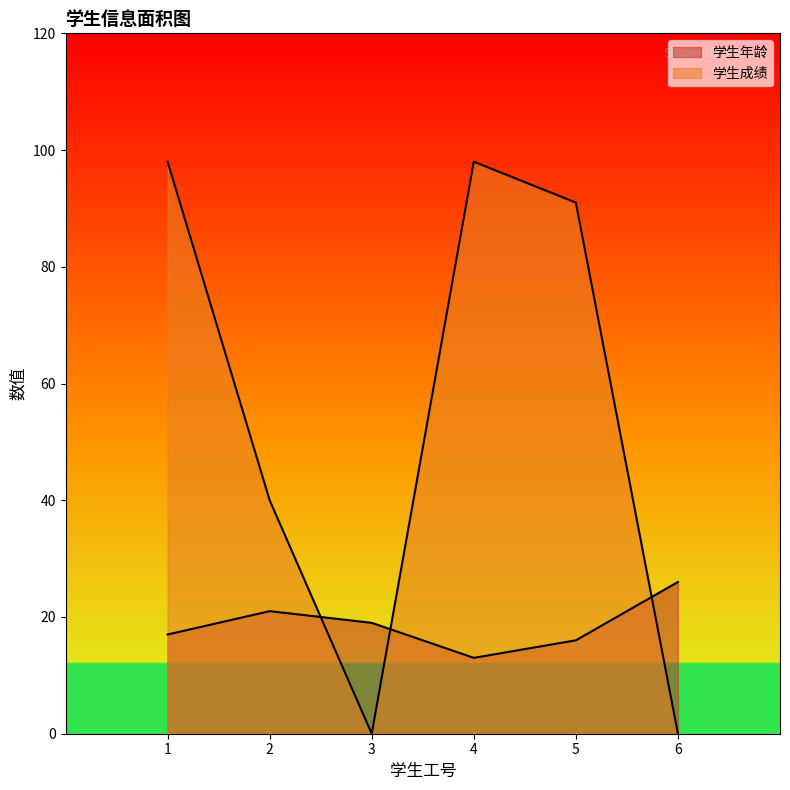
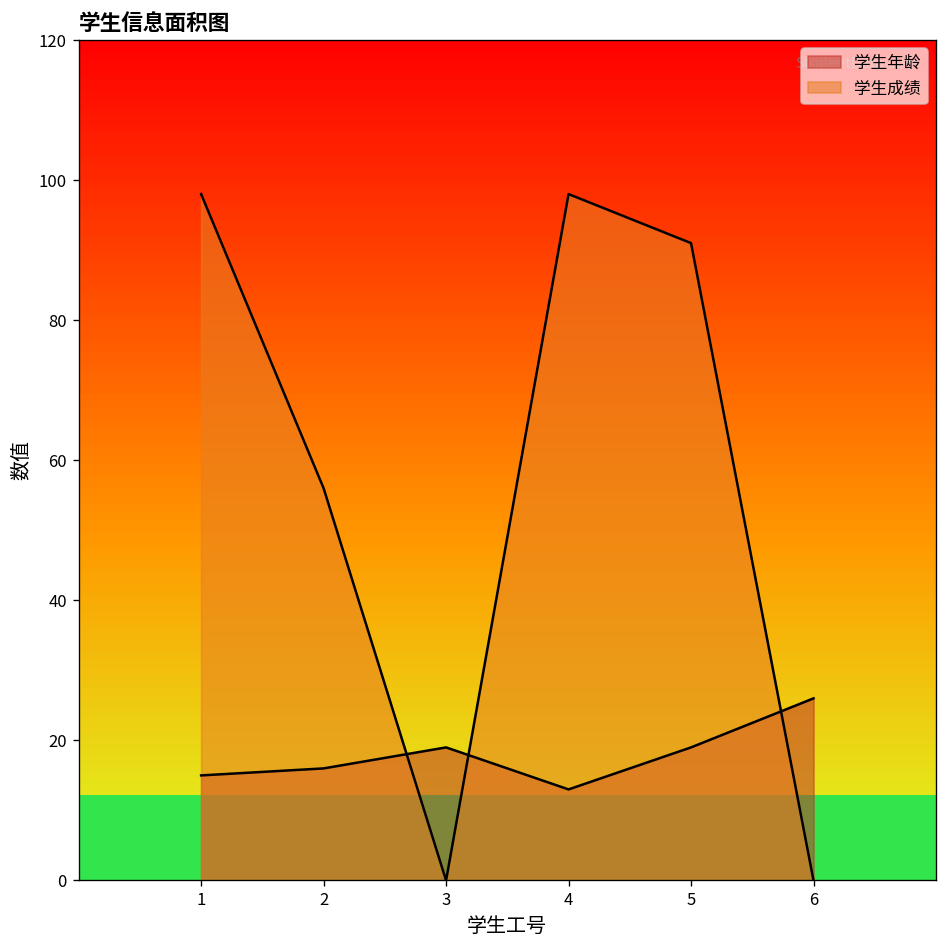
  {
    "学生年龄": {
-     "1": 17,
-     "2": 21,
+     "1": 15,
+     "2": 16,
      "3": 19,
      "4": 13,
-     "5": 16,
+     "5": 19,
      "6": 26
    },
    "学生成绩": {
      "1": 98,
-     "2": 40,
+     "2": 56,
      "3": 0,
      "4": 98,
      "5": 91,
      "6": 0
    }
  }
